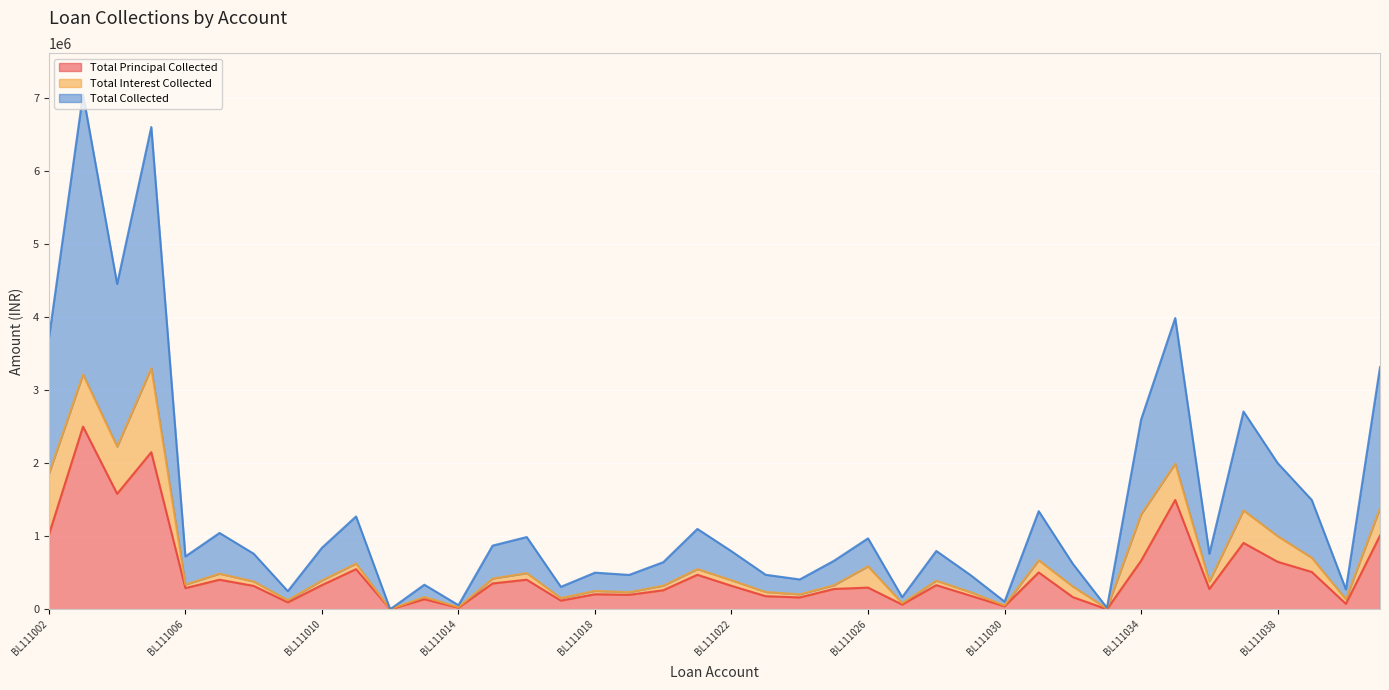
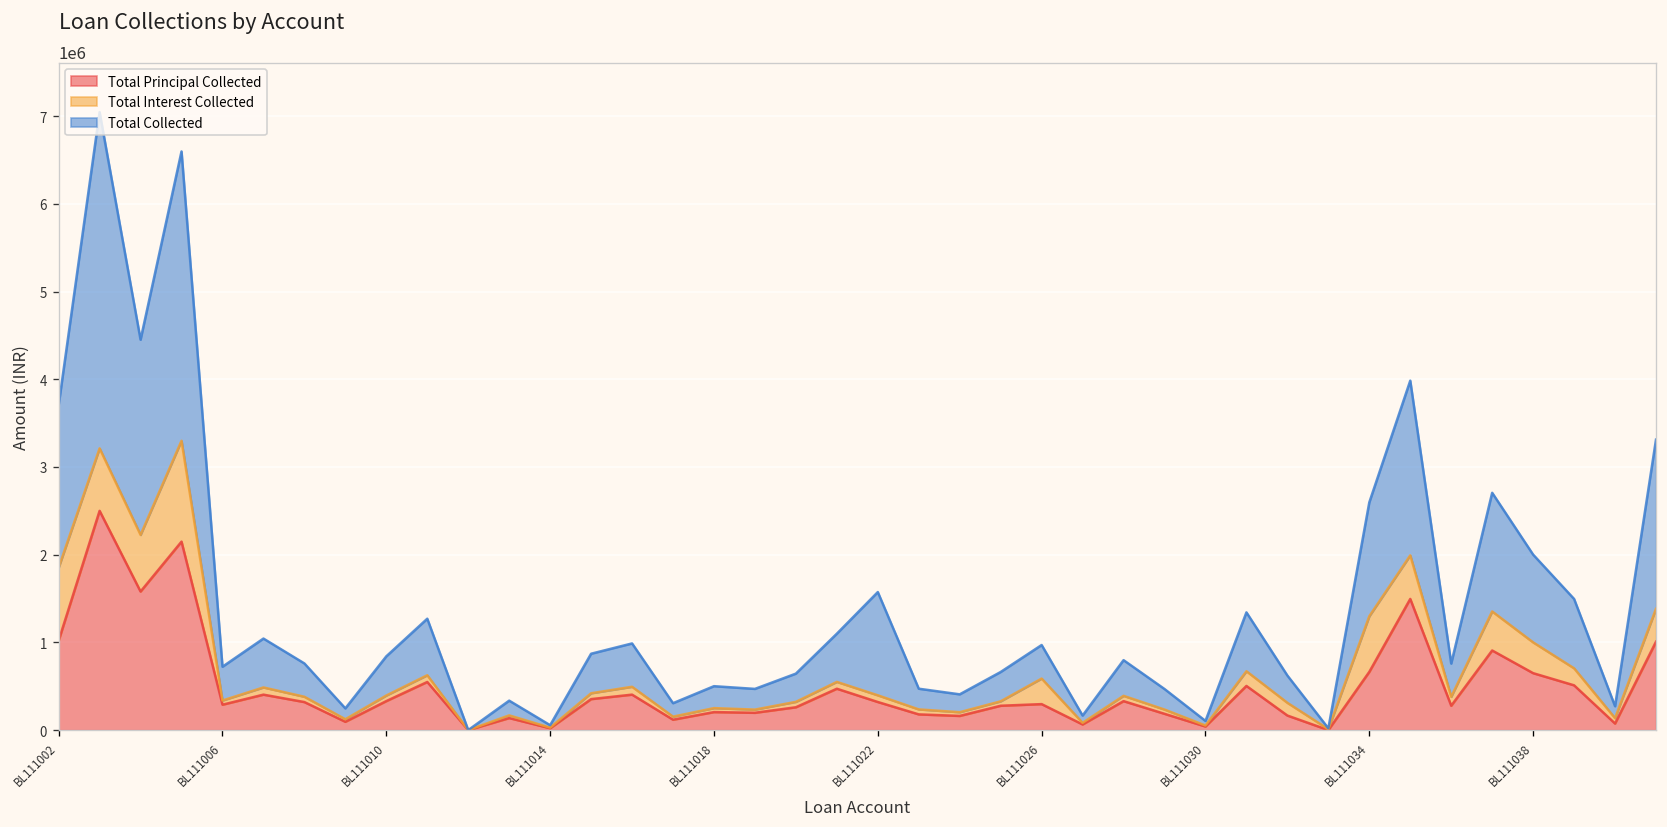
  {
    "Total Principal Collected": {
      "BL111002": 1000000,
      "BL111006": 300000,
      "BL111010": 300000,
      "BL111018": 200000,
      "BL111022": 300000,
      "BL111026": 300000,
      "BL111034": 700000,
      "BL111038": 600000
    },
    "Total Interest Collected": {
      "BL111002": 800000,
      "BL111006": 0,
      "BL111010": 100000,
      "BL111018": 0,
      "BL111022": 100000,
      "BL111026": 300000,
      "BL111034": 600000,
      "BL111038": 400000
    },
    "Total Collected": {
      "BL111002": 1900000,
      "BL111006": 400000,
      "BL111010": 400000,
      "BL111018": 300000,
-     "BL111022": 400000,
+     "BL111022": 1200000,
      "BL111026": 400000,
      "BL111030": 100000,
      "BL111034": 1300000,
      "BL111038": 1000000
    }
  }
